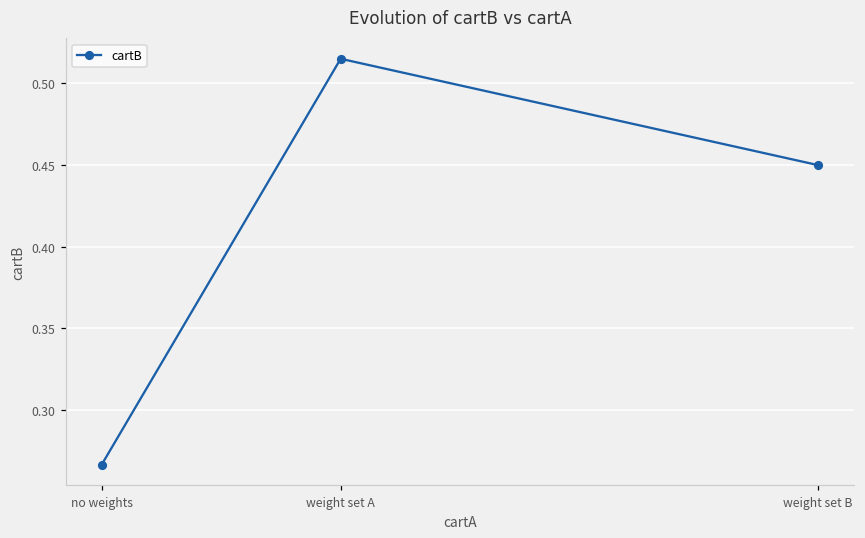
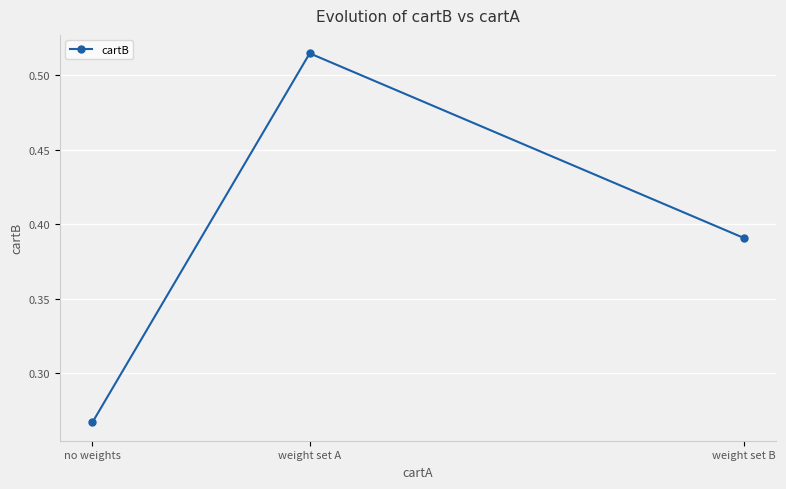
  {
    "no weights": 0.267,
    "weight set A": 0.515,
-   "weight set B": 0.450
+   "weight set B": 0.391
  }
